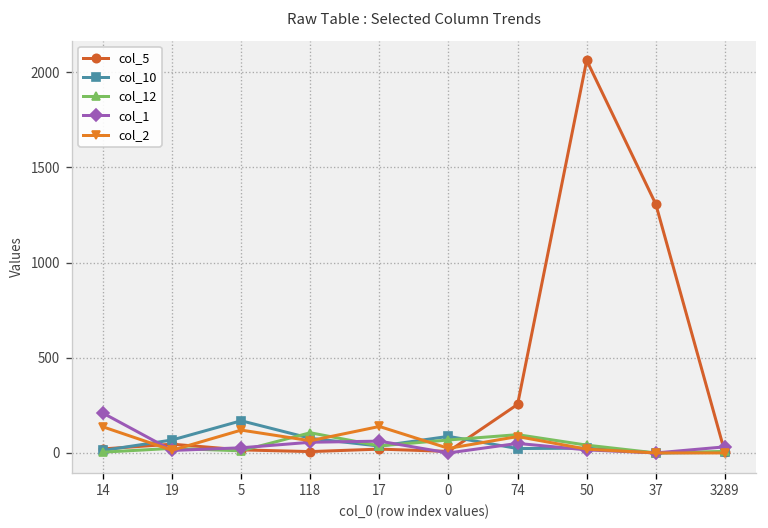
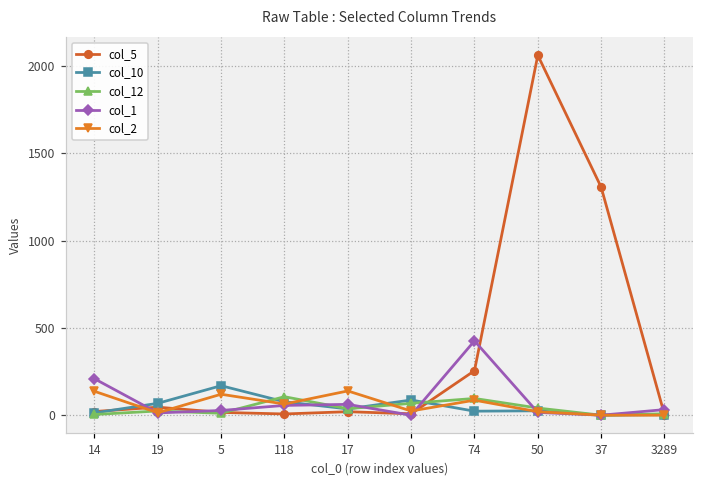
  {
    "col_10": {
      "19": 70,
      "5": 170,
      "0": 90,
      "74": 20
    },
    "col_12": {
      "118": 110,
      "0": 70,
      "50": 40
    },
    "col_1": {
      "14": 210,
      "17": 60,
-     "74": 50,
+     "74": 430,
      "3289": 30
    }
  }
